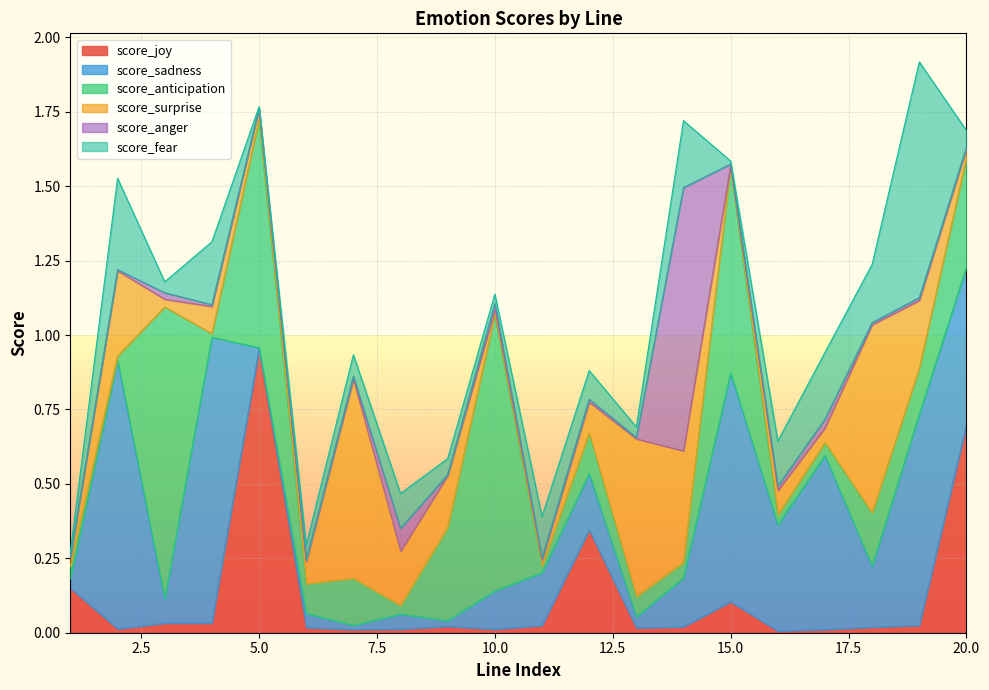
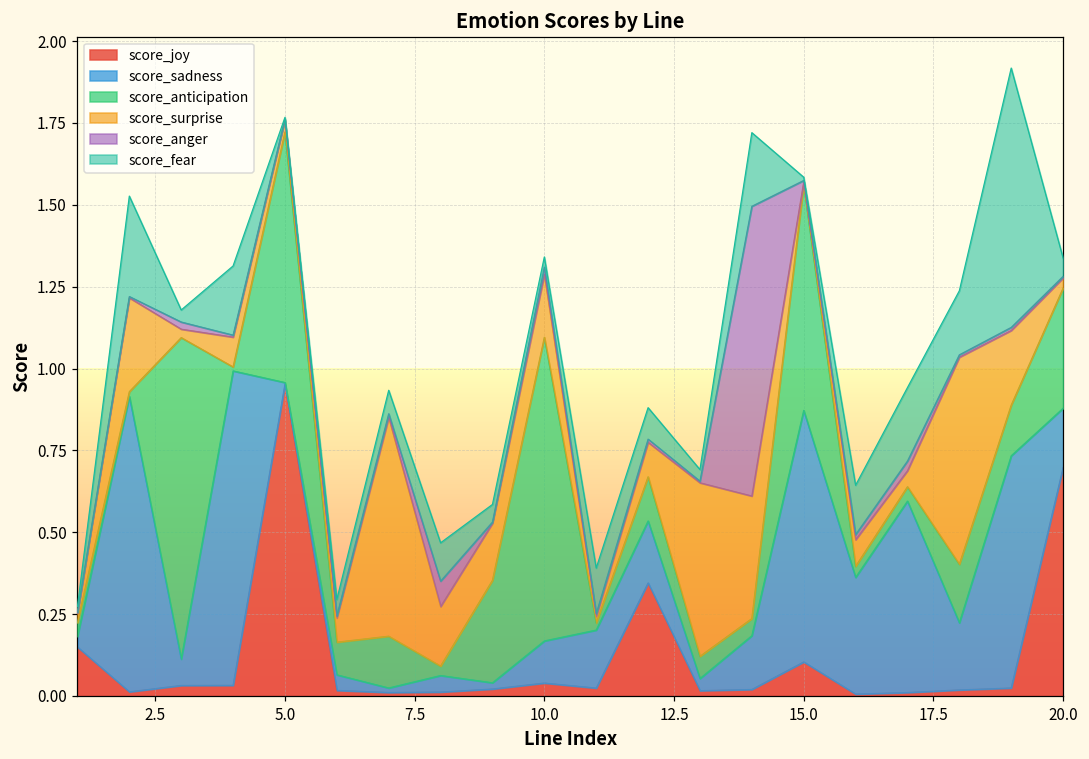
  {
    "score_joy": {
-     "10.0": 0.01,
+     "10.0": 0.04,
      "15.0": 0.10,
      "20.0": 0.70
    },
    "score_sadness": {
      "10.0": 0.13,
      "15.0": 0.77,
-     "20.0": 0.53
+     "20.0": 0.18
    },
    "score_surprise": {
-     "10.0": 0.02
+     "10.0": 0.19
    },
    "score_anger": {
      "10.0": 0.02
    }
  }
